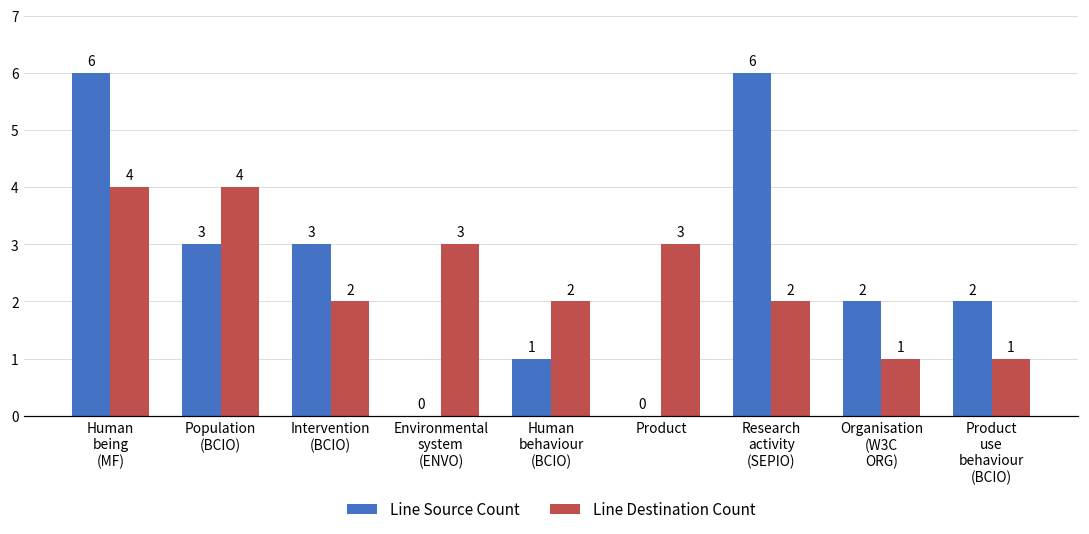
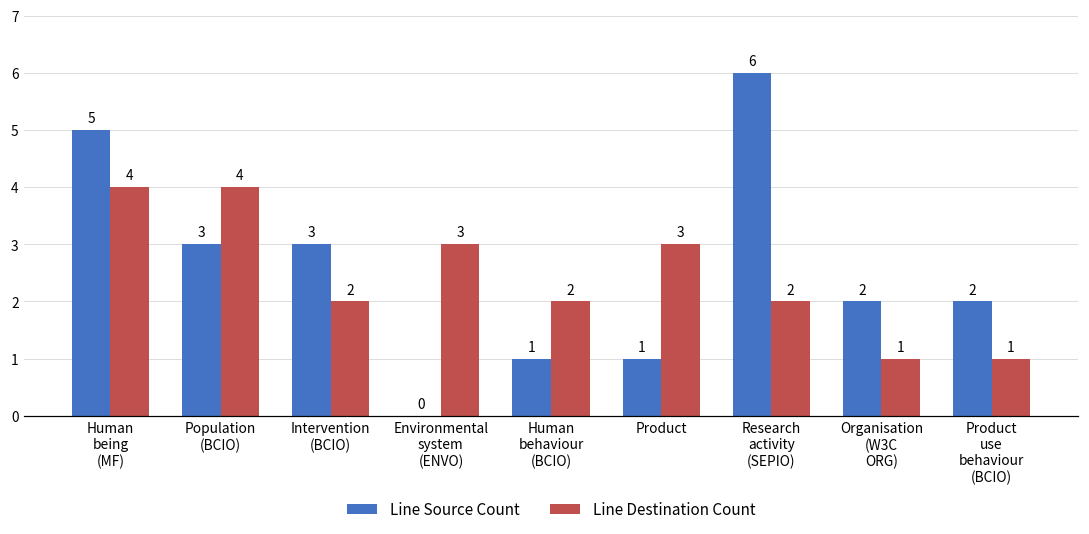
  {
    "Line Source Count": {
-     "Human being (MF)": 6,
+     "Human being (MF)": 5,
      "Population (BCIO)": 3,
      "Intervention (BCIO)": 3,
      "Environmental system (ENVO)": 0,
      "Human behaviour (BCIO)": 1,
-     "Product": 0,
+     "Product": 1,
      "Research activity (SEPIO)": 6,
      "Organisation (W3C ORG)": 2,
      "Product use behaviour (BCIO)": 2
    },
    "Line Destination Count": {
      "Human being (MF)": 4,
      "Population (BCIO)": 4,
      "Intervention (BCIO)": 2,
      "Environmental system (ENVO)": 3,
      "Human behaviour (BCIO)": 2,
      "Product": 3,
      "Research activity (SEPIO)": 2,
      "Organisation (W3C ORG)": 1,
      "Product use behaviour (BCIO)": 1
    }
  }
